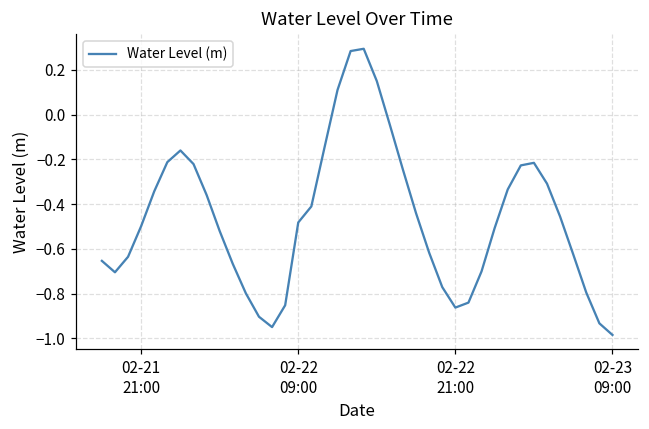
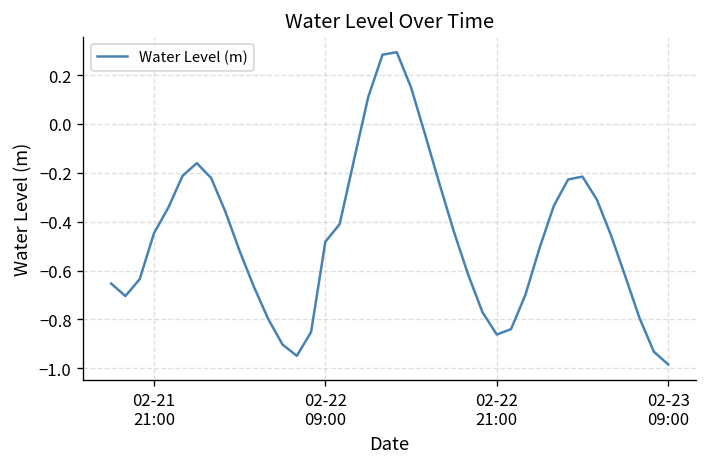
  {
-   "02-21 21:00": -0.50,
+   "02-21 21:00": -0.45,
    "02-22 09:00": -0.48,
    "02-22 21:00": -0.86,
    "02-23 09:00": -0.98
  }
